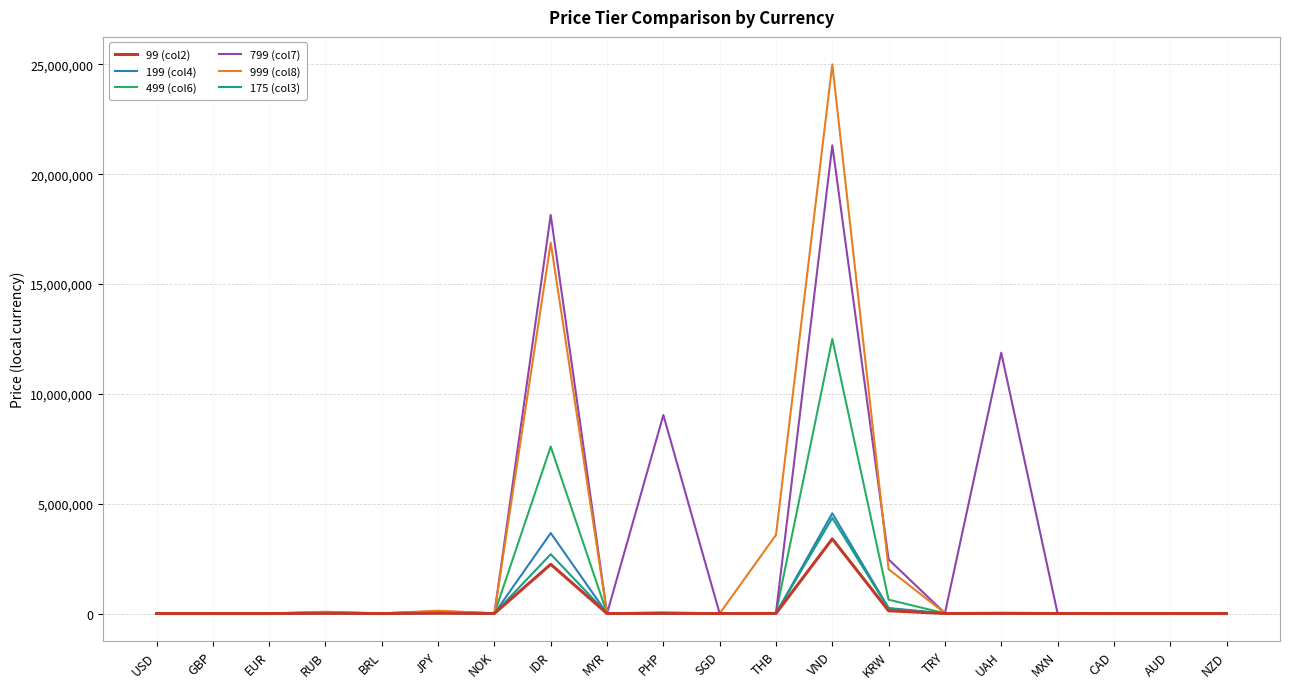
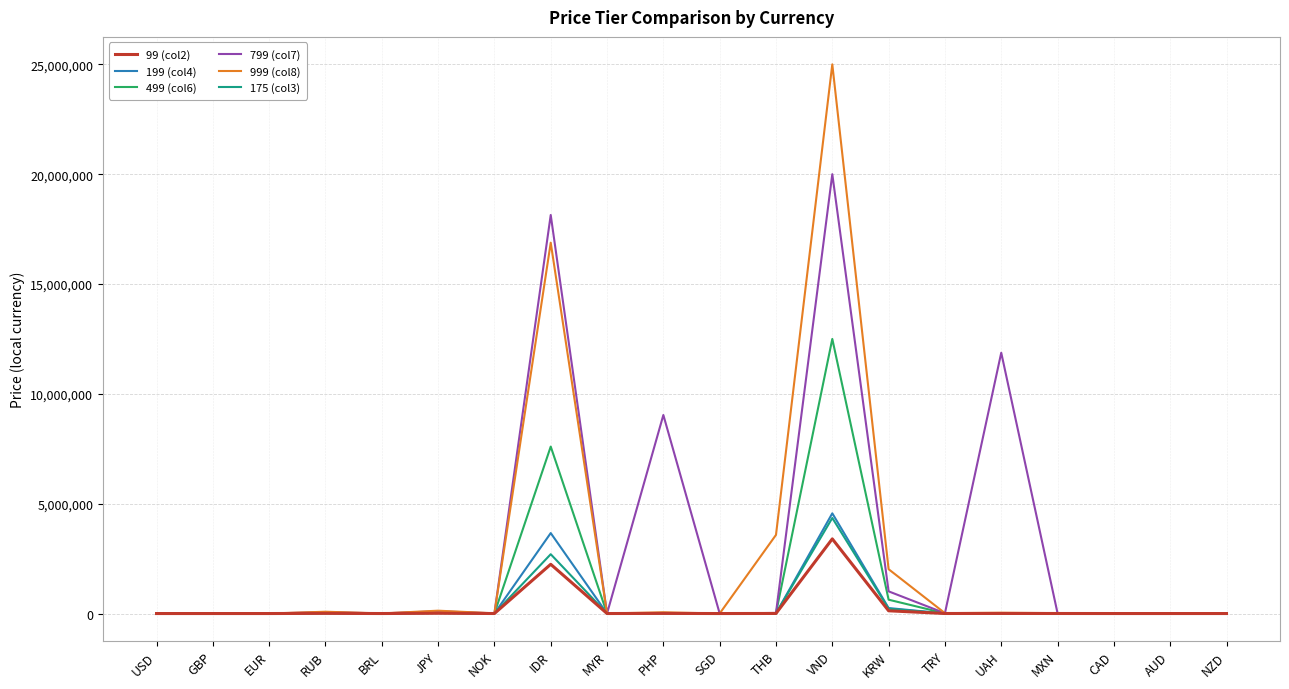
  {
    "99 (col2)": {
      "IDR": "2,200,000",
      "VND": "3,400,000"
    },
    "199 (col4)": {
      "IDR": "3,700,000",
      "VND": "4,600,000"
    },
    "799 (col7)": {
      "IDR": "18,100,000",
      "PHP": "9,000,000",
-     "VND": "21,300,000",
-     "KRW": "2,500,000",
+     "VND": "20,000,000",
+     "KRW": "1,000,000",
      "UAH": "11,900,000"
    },
    "999 (col8)": {
      "IDR": "16,900,000",
      "THB": "3,600,000",
      "VND": "25,000,000",
      "KRW": "2,000,000"
    }
  }
